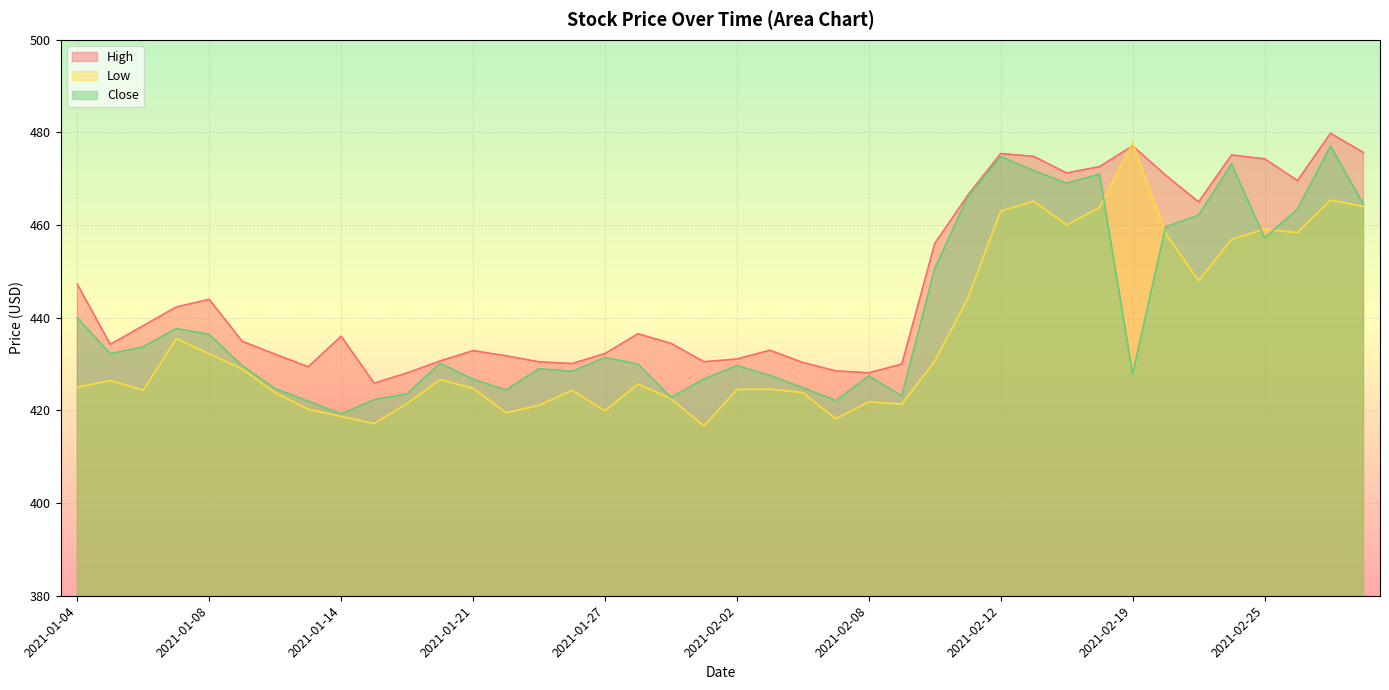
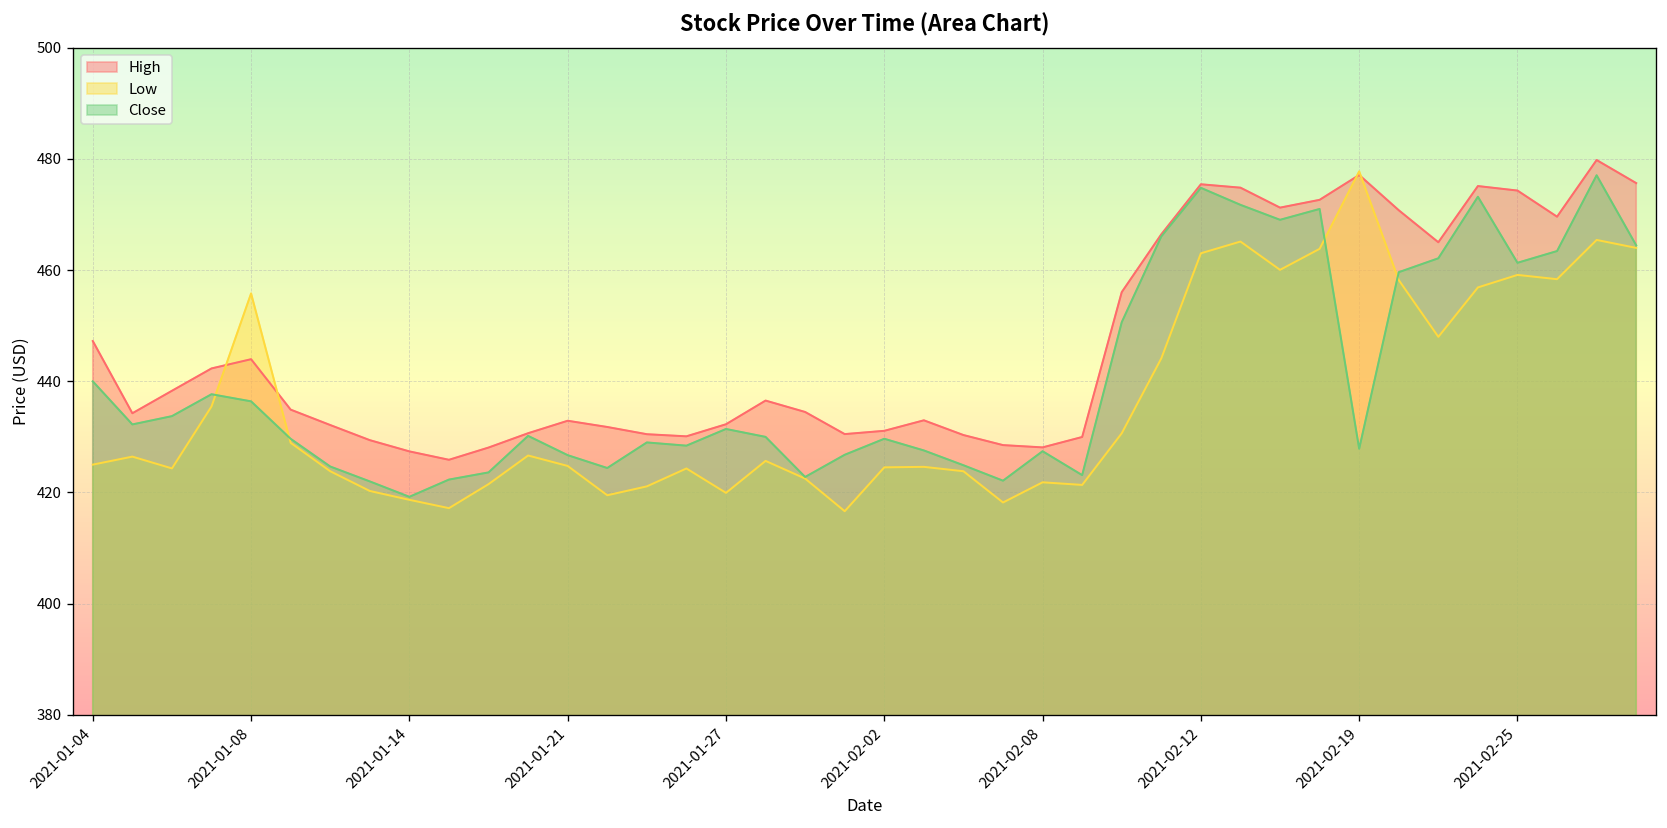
  {
    "High": {
      "2021-01-04": 447,
      "2021-01-08": 444,
-     "2021-01-14": 436,
+     "2021-01-14": 427,
      "2021-01-21": 433,
      "2021-01-27": 432,
      "2021-02-02": 431,
      "2021-02-08": 428,
      "2021-02-12": 475,
      "2021-02-19": 477,
      "2021-02-25": 474
    },
    "Low": {
      "2021-01-04": 425,
-     "2021-01-08": 432,
+     "2021-01-08": 456,
      "2021-01-21": 425,
      "2021-01-27": 420,
      "2021-02-02": 425,
      "2021-02-08": 422,
      "2021-02-12": 463,
      "2021-02-19": 478,
      "2021-02-25": 459
    },
    "Close": {
      "2021-01-04": 440,
      "2021-01-08": 436,
      "2021-01-21": 427,
      "2021-01-27": 431,
      "2021-02-02": 430,
      "2021-02-08": 427,
      "2021-02-12": 475,
      "2021-02-19": 428,
-     "2021-02-25": 457
+     "2021-02-25": 461
    }
  }
